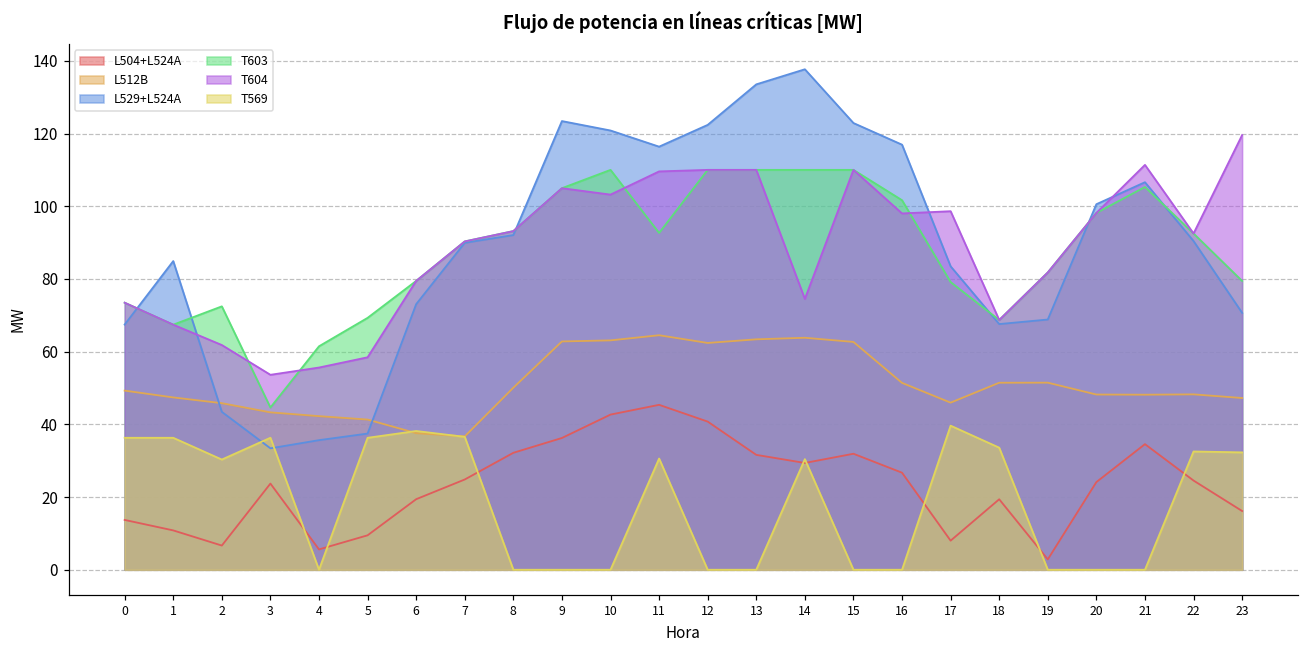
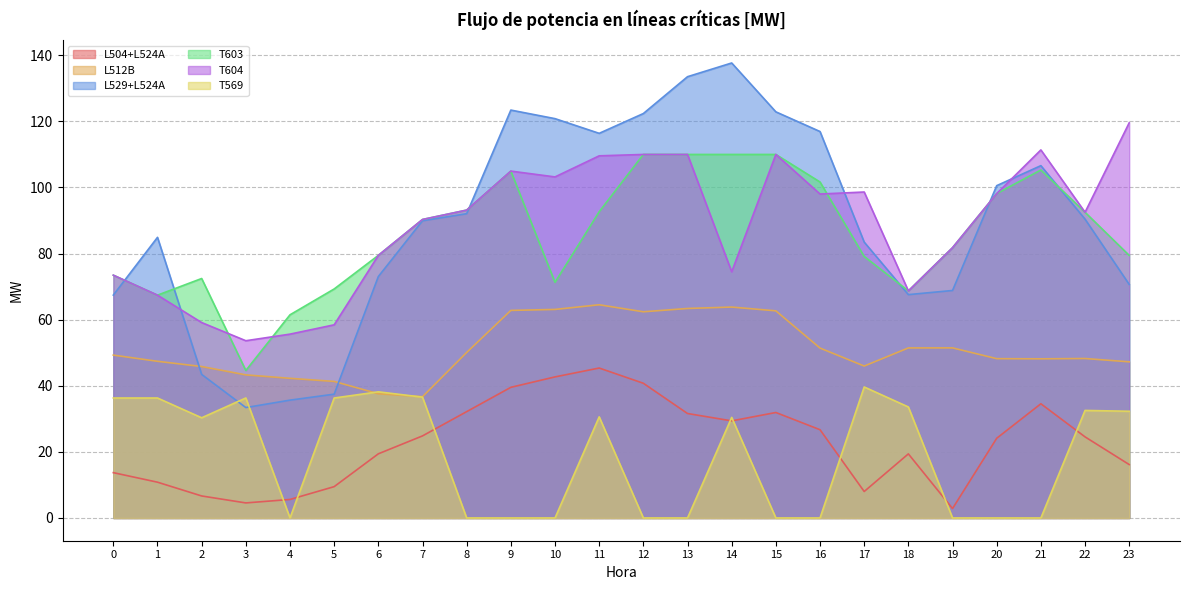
  {
    "L504+L524A": {
      "0": 14,
      "1": 11,
      "2": 7,
-     "3": 24,
+     "3": 5,
      "4": 6,
      "5": 9,
      "6": 19,
      "7": 25,
      "8": 32,
-     "9": 36,
+     "9": 40,
      "10": 43,
      "11": 45,
      "12": 41,
      "13": 32,
      "14": 29,
      "15": 32,
      "16": 27,
      "17": 8,
      "18": 19,
      "19": 3,
      "20": 24,
      "21": 35,
      "22": 25,
      "23": 16
    },
    "L529+L524A": {
      "0": 67,
      "1": 85,
      "2": 43,
      "3": 33,
      "4": 36,
      "5": 37,
      "6": 73,
      "8": 92,
      "9": 123,
      "10": 121,
      "11": 116,
      "12": 122,
      "13": 134,
      "14": 138,
      "15": 123,
      "16": 117,
      "17": 83,
      "18": 68,
      "19": 69,
      "20": 101,
      "21": 107,
      "22": 90,
      "23": 71
    },
    "T603": {
      "2": 72,
      "3": 45,
      "4": 61,
      "5": 69,
-     "10": 110,
+     "10": 71,
      "11": 93,
      "14": 110,
      "16": 102,
      "17": 79,
      "21": 105,
      "23": 79
    },
    "T604": {
-     "2": 62,
+     "2": 59,
      "3": 54,
      "4": 56,
      "5": 58,
      "10": 103,
      "11": 110,
      "14": 75,
      "16": 98,
      "17": 99,
      "21": 111,
      "23": 120
    }
  }
